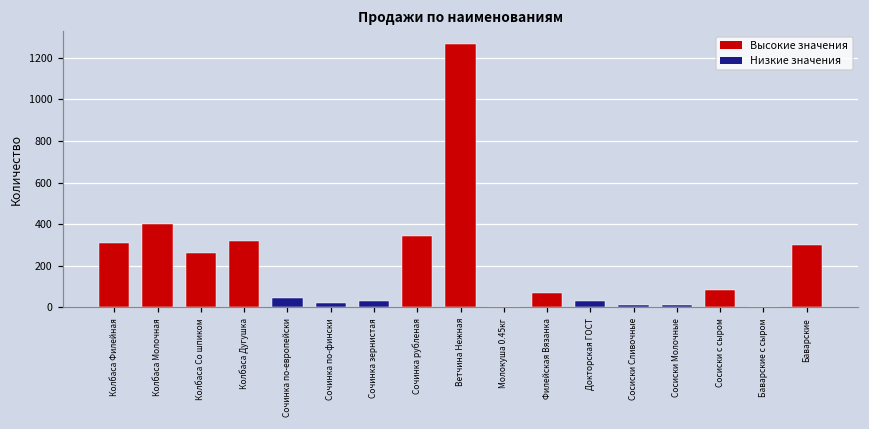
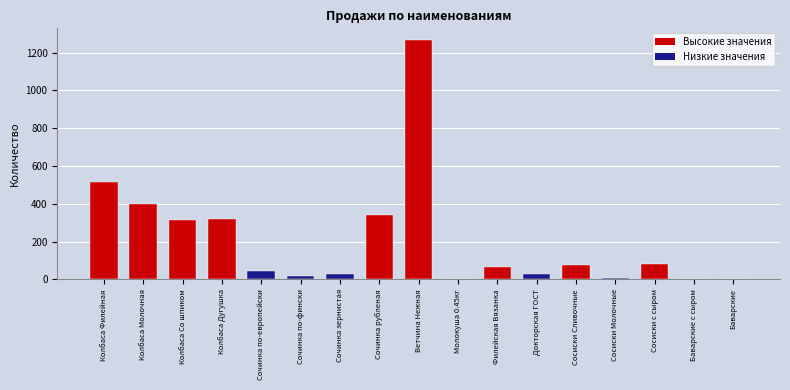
  {
-   "Колбаса Филейная": 310,
+   "Колбаса Филейная": 520,
    "Колбаса Молочная": 400,
-   "Колбаса Со шпиком": 260,
+   "Колбаса Со шпиком": 320,
    "Колбаса Дугушка": 320,
    "Сочинка по-европейски": 50,
    "Сочинка по-фински": 20,
    "Сочинка зернистая": 30,
    "Сочинка рубленая": 340,
    "Ветчина Нежная": 1270,
    "Филейская Вязанка": 70,
    "Докторская ГОСТ": 30,
-   "Сосиски Сливочные": 10,
+   "Сосиски Сливочные": 70,
    "Сосиски с сыром": 80,
-   "Баварские": 300
+   "Баварские": 0
  }
